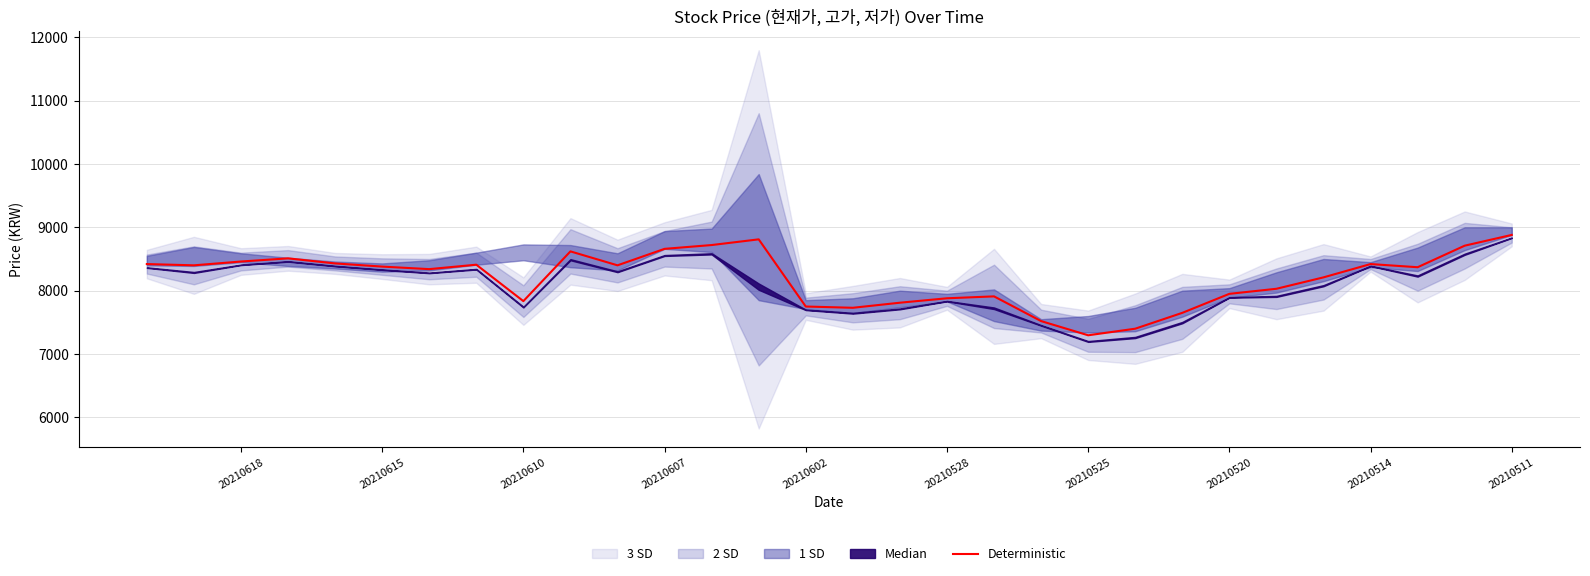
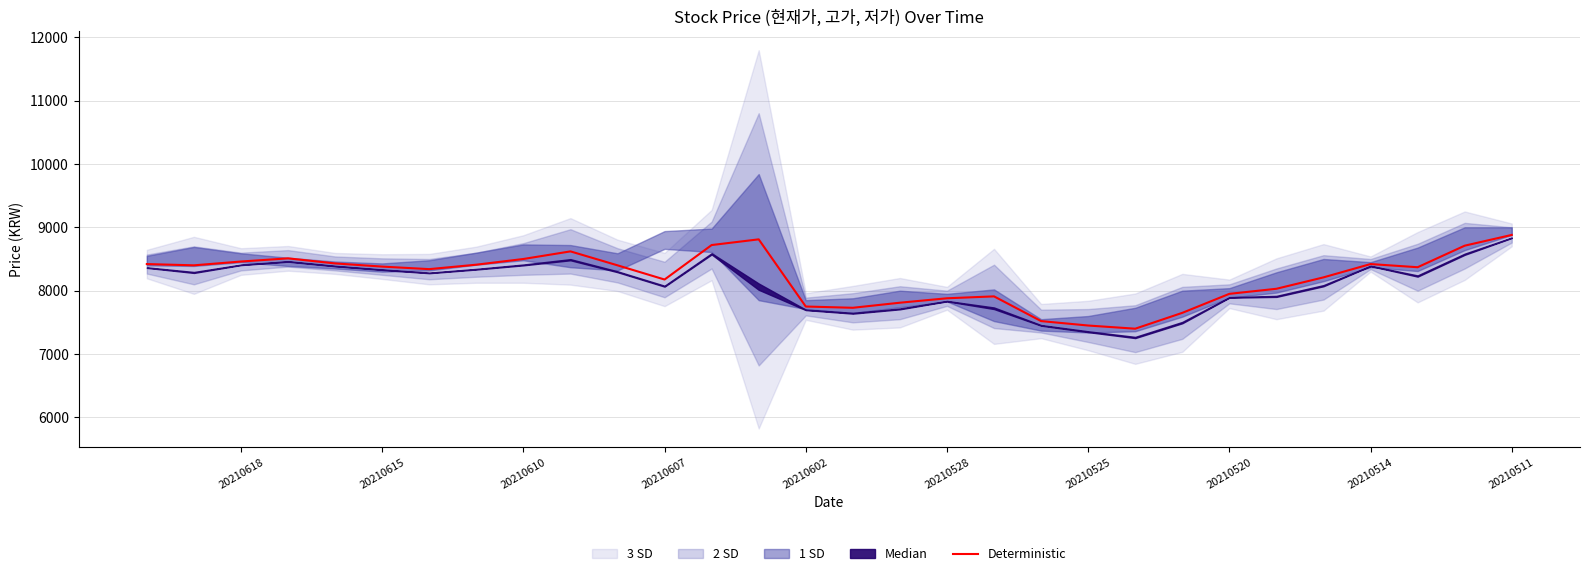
  {
    "Deterministic": {
      "20210618": 8500,
      "20210615": 8400,
-     "20210610": 7800,
-     "20210607": 8700,
+     "20210610": 8500,
+     "20210607": 8200,
      "20210602": 7800,
      "20210528": 7900,
-     "20210525": 7300,
+     "20210525": 7500,
      "20210520": 8000,
      "20210511": 8900
    }
  }
